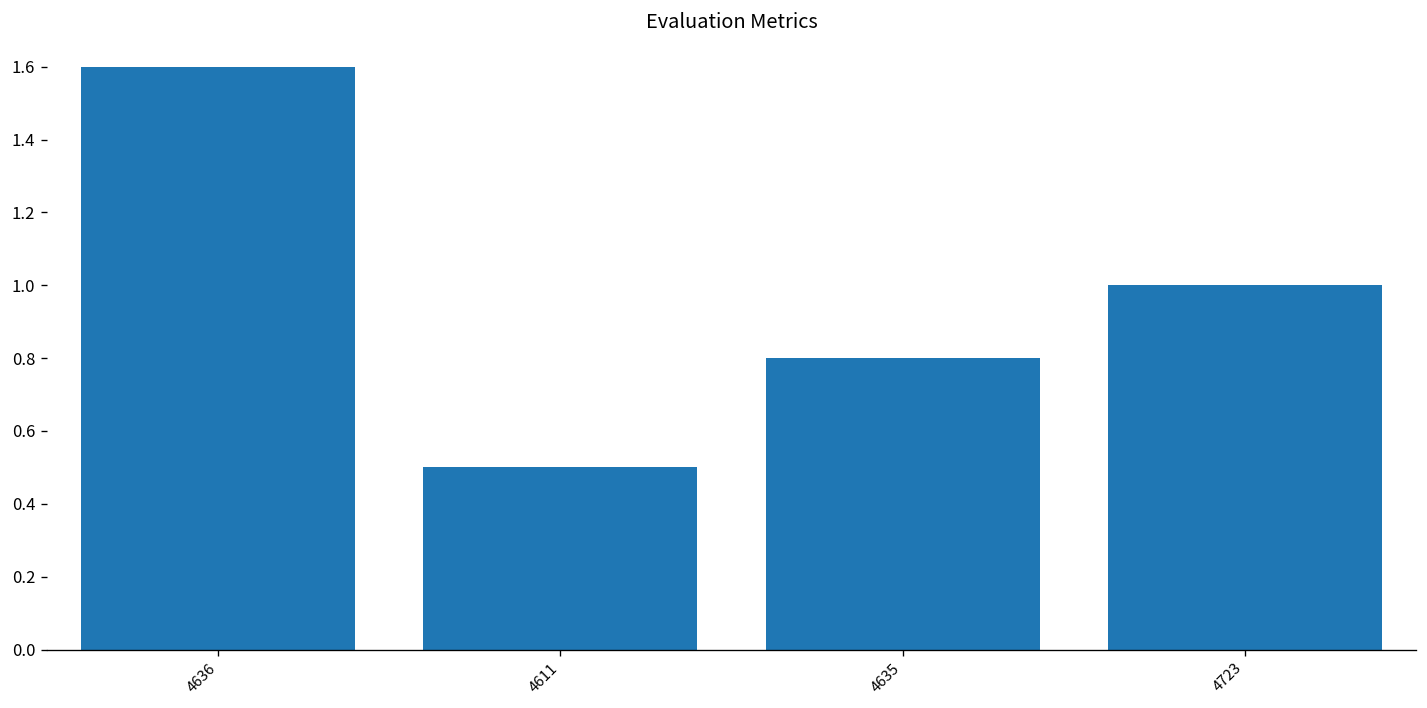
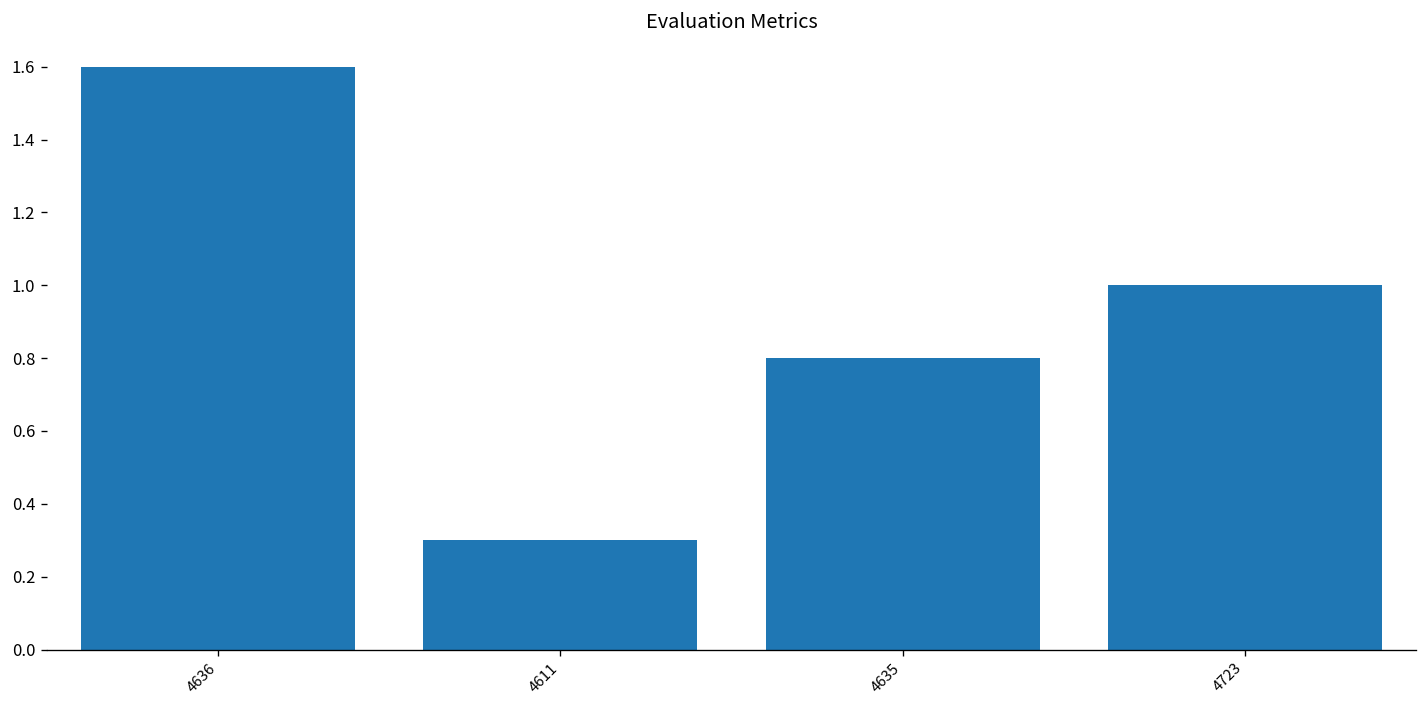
  {
    "4636": 1.6,
-   "4611": 0.5,
+   "4611": 0.3,
    "4635": 0.8,
    "4723": 1.0
  }
